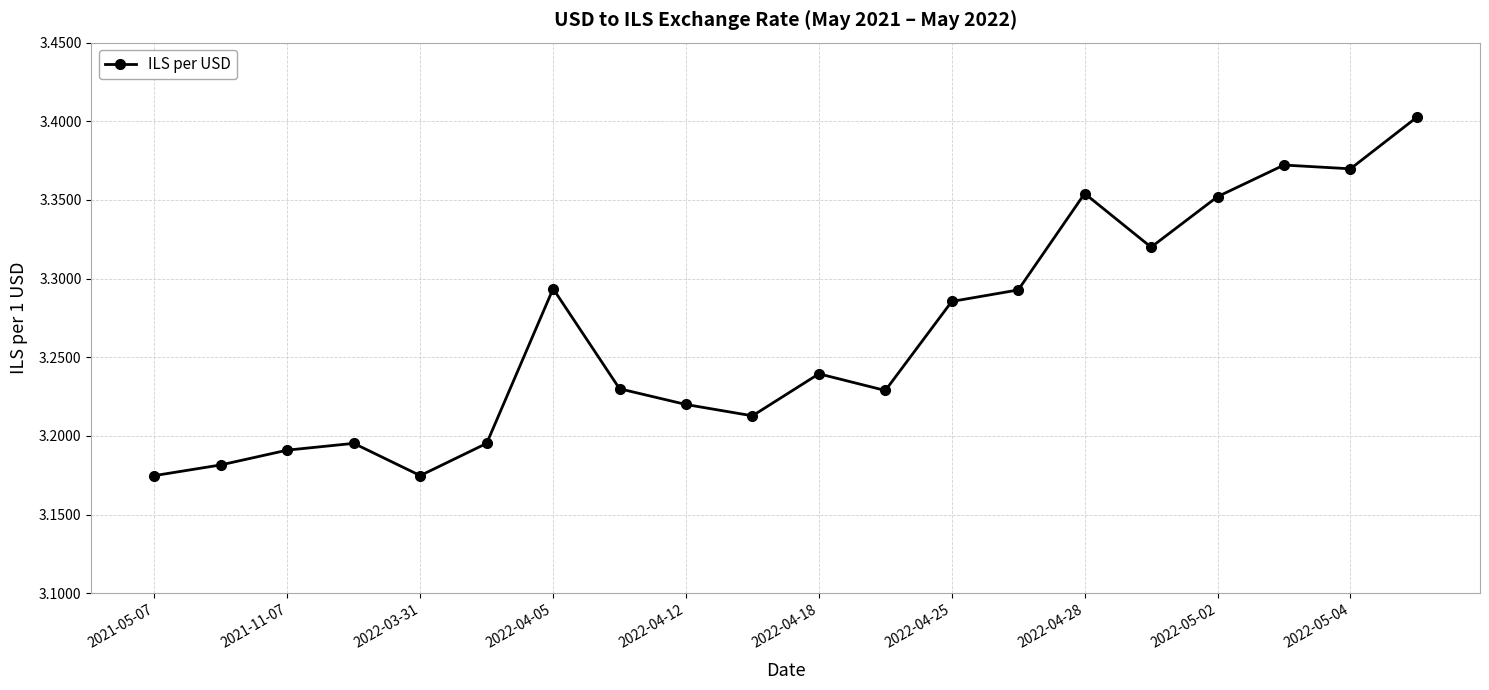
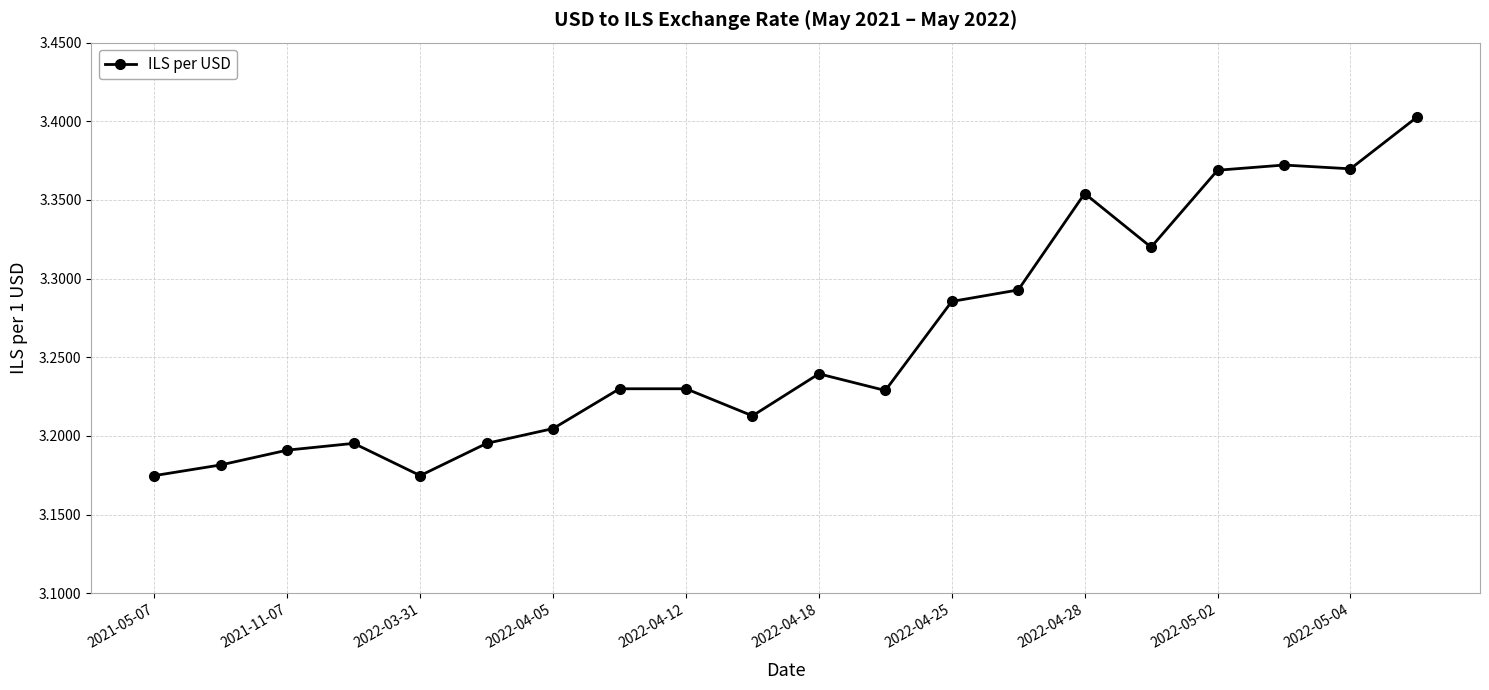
  {
    "2021-05-07": 3.175,
    "2021-11-07": 3.191,
    "2022-03-31": 3.175,
-   "2022-04-05": 3.294,
-   "2022-04-12": 3.22,
+   "2022-04-05": 3.205,
+   "2022-04-12": 3.23,
    "2022-04-18": 3.240,
    "2022-04-25": 3.286,
    "2022-04-28": 3.354,
-   "2022-05-02": 3.352,
+   "2022-05-02": 3.369,
    "2022-05-04": 3.370
  }
